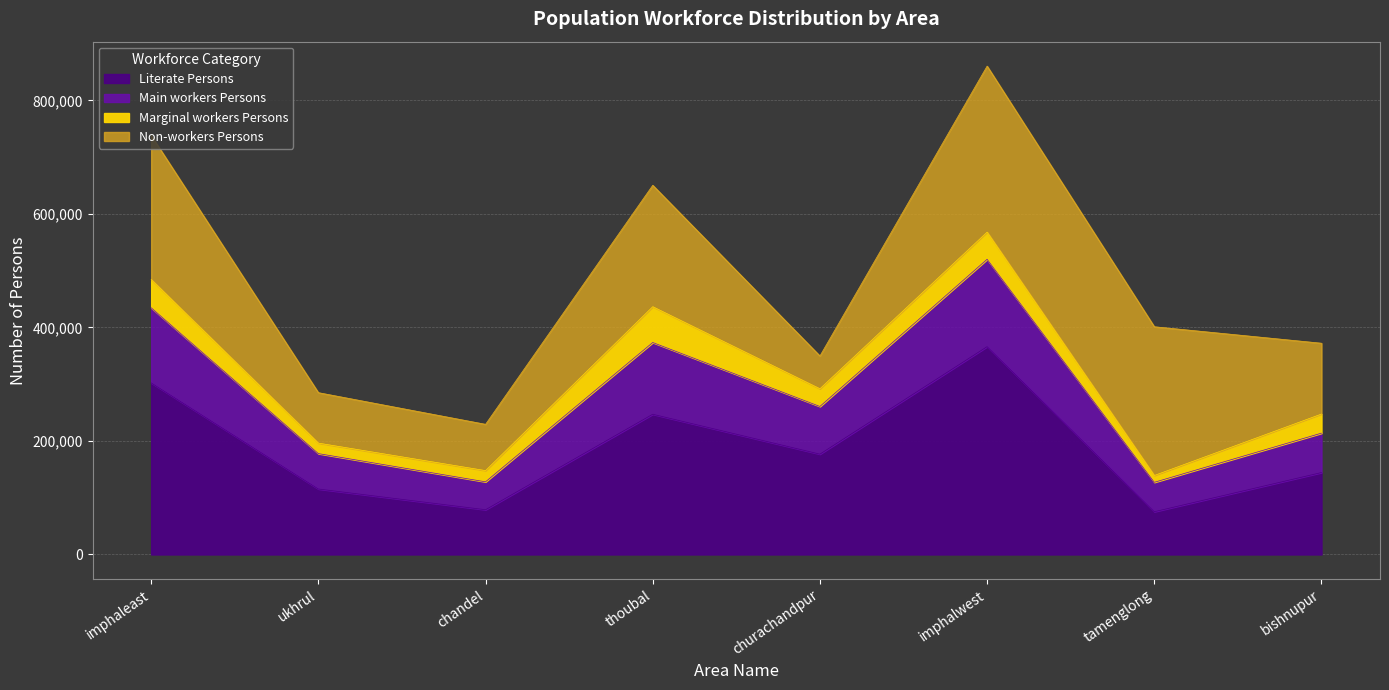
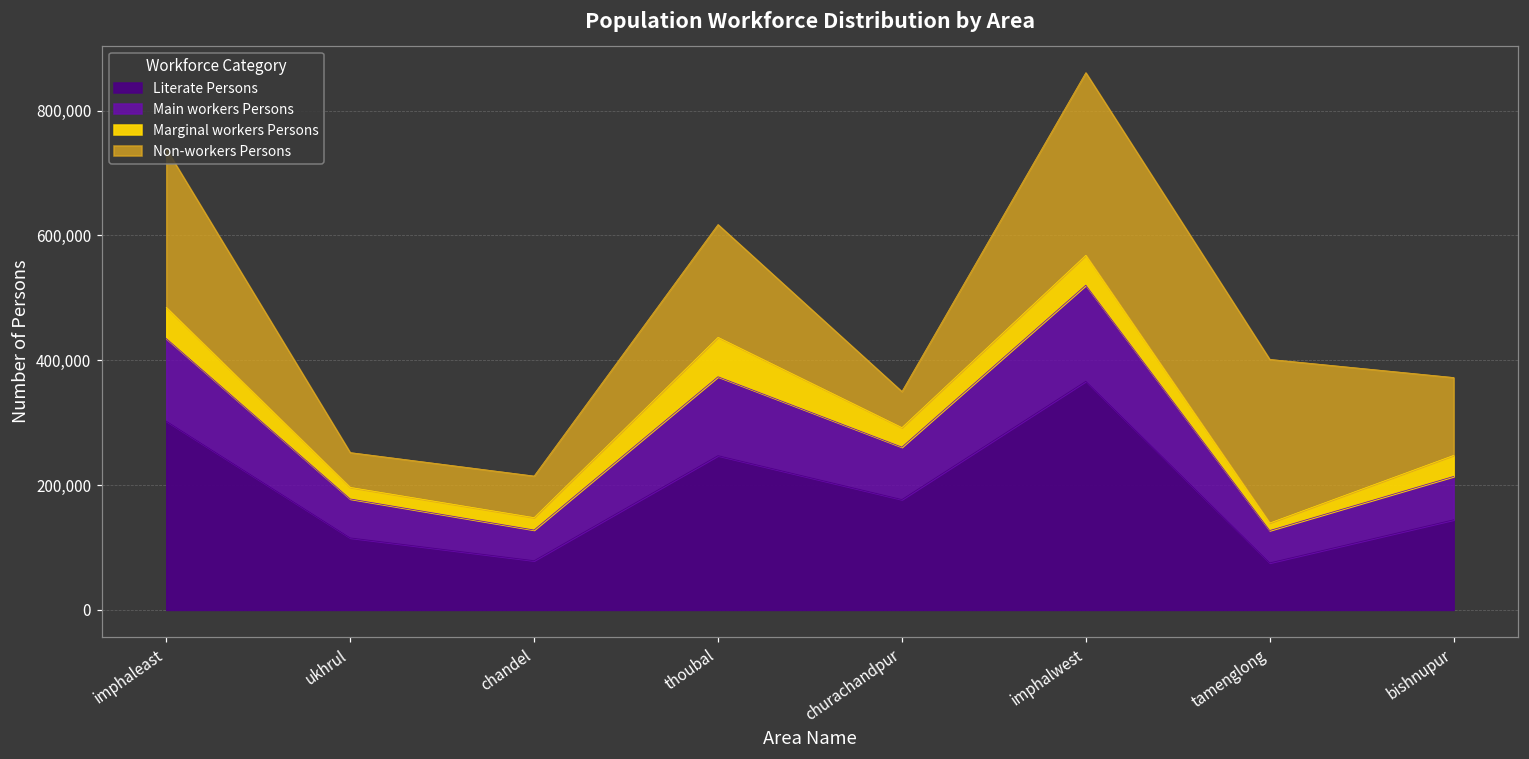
  {
    "Marginal workers Persons": {
      "imphaleast": "50,000",
      "ukhrul": "20,000",
      "chandel": "20,000",
      "thoubal": "60,000",
      "churachandpur": "30,000",
      "imphalwest": "50,000",
      "tamenglong": "10,000",
      "bishnupur": "30,000"
    },
    "Non-workers Persons": {
-     "ukhrul": "90,000",
-     "chandel": "80,000",
-     "thoubal": "210,000",
+     "ukhrul": "60,000",
+     "chandel": "70,000",
+     "thoubal": "180,000",
      "churachandpur": "60,000",
      "imphalwest": "290,000",
      "tamenglong": "260,000",
      "bishnupur": "120,000"
    }
  }
